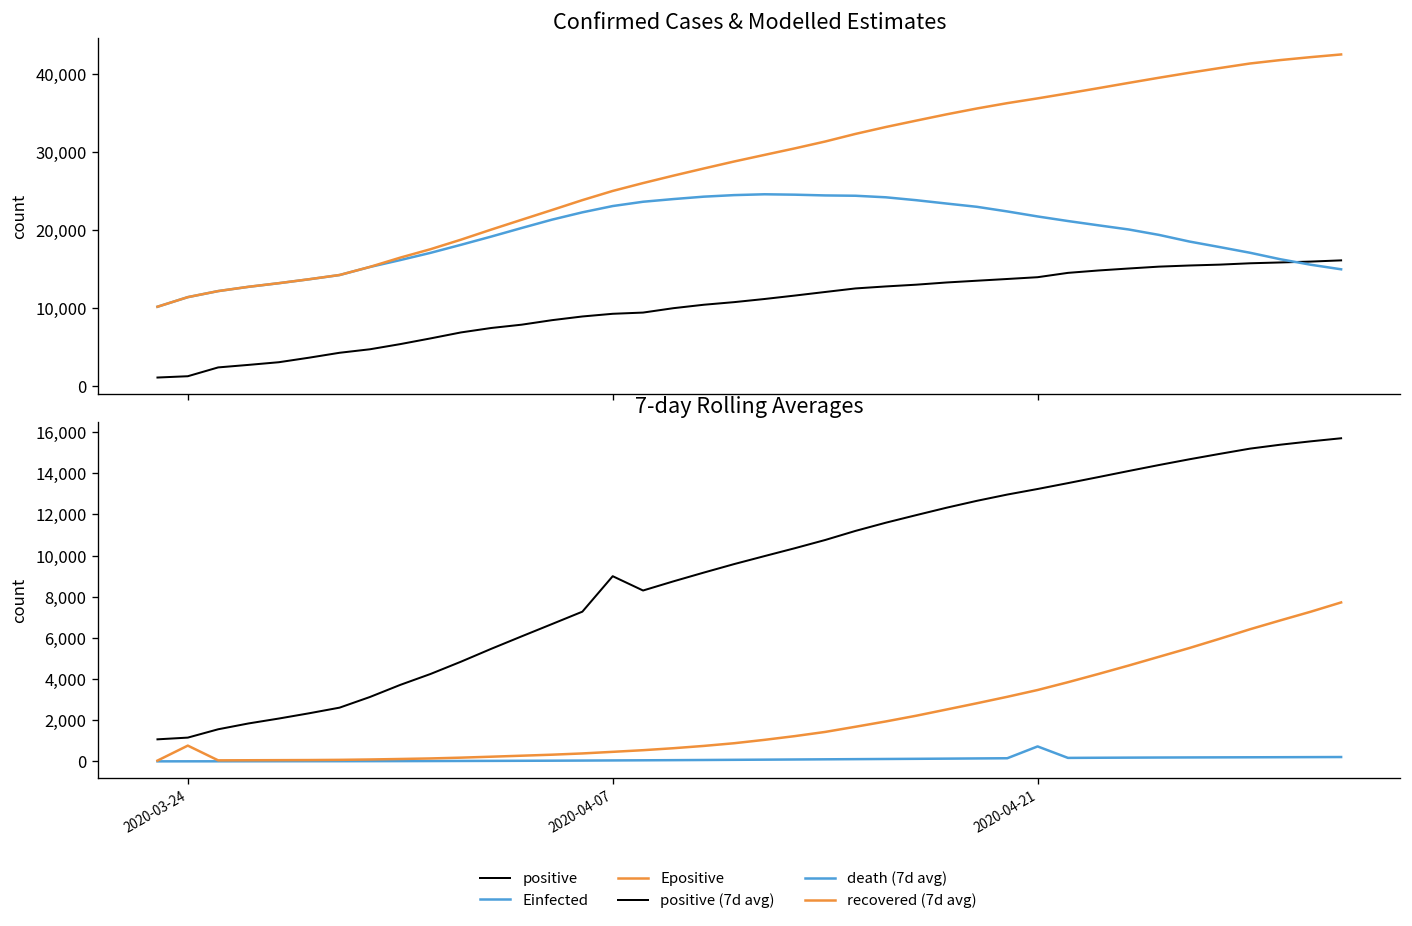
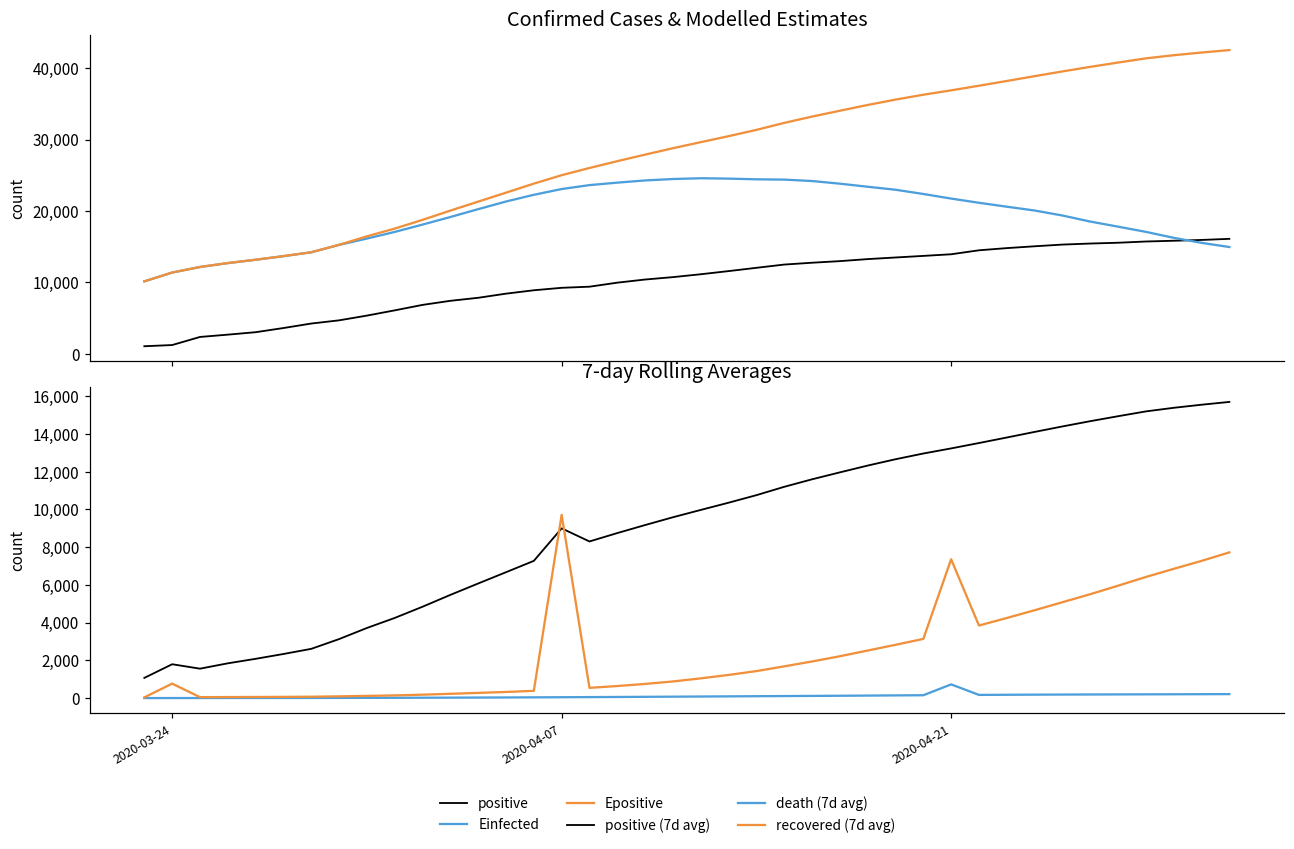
  {
    "7-day Rolling Averages": {
      "positive (7d avg)": {
-       "2020-03-24": "1,200",
+       "2020-03-24": "1,800",
        "2020-04-07": "9,000",
        "2020-04-21": "13,200"
      },
      "death (7d avg)": {
        "2020-03-24": "0",
        "2020-04-07": "0",
        "2020-04-21": "700"
      },
      "recovered (7d avg)": {
        "2020-03-24": "800",
-       "2020-04-07": "500",
-       "2020-04-21": "3,500"
+       "2020-04-07": "9,700",
+       "2020-04-21": "7,400"
      }
    }
  }
